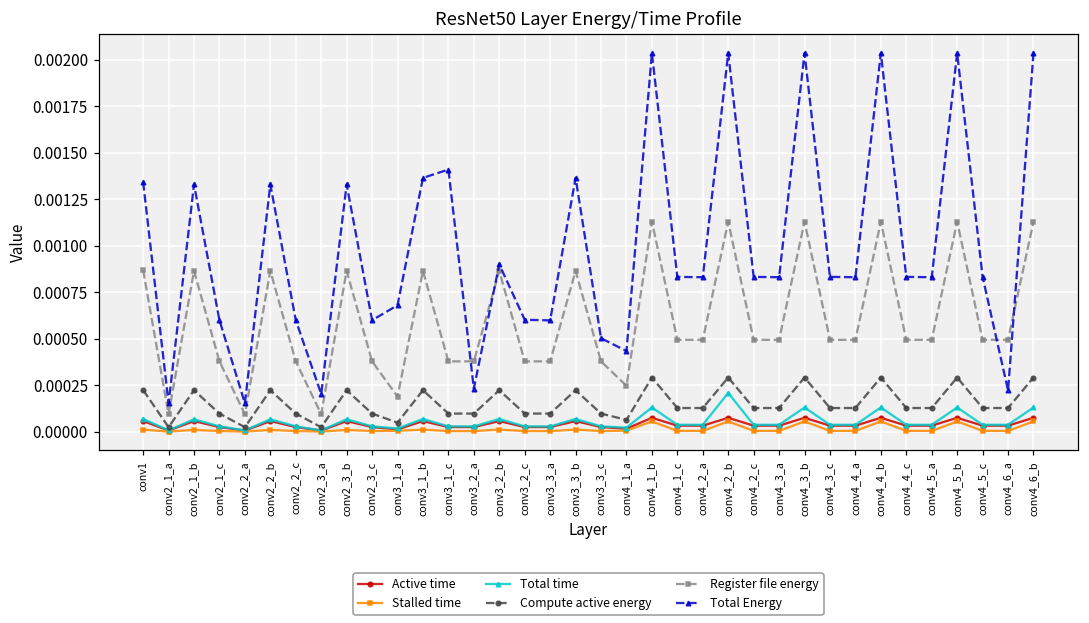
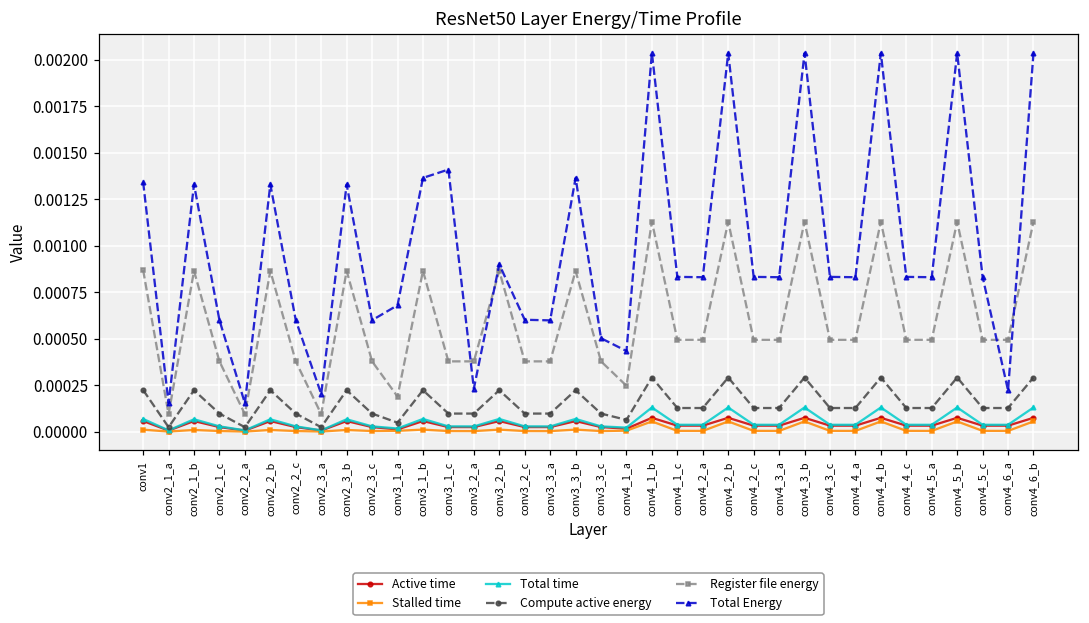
  {
    "Active time": {
      "conv4_1_b": 0.00007,
      "conv4_2_b": 0.00007,
      "conv4_3_b": 0.00007,
      "conv4_4_b": 0.00007,
      "conv4_5_b": 0.00007,
      "conv4_6_b": 0.00007
    },
    "Stalled time": {
      "conv1": 0.00001,
      "conv2_1_b": 0.00001,
      "conv2_1_c": 0.00000,
      "conv2_2_b": 0.00001,
      "conv2_2_c": 0.00000,
      "conv2_3_b": 0.00001,
      "conv2_3_c": 0.00000,
      "conv3_1_b": 0.00001,
      "conv3_1_c": 0.00000,
      "conv3_2_a": 0.00000,
      "conv3_2_b": 0.00001,
      "conv3_2_c": 0.00000,
      "conv3_3_a": 0.00000,
      "conv3_3_b": 0.00001,
      "conv3_3_c": 0.00000,
      "conv4_1_b": 0.00006,
      "conv4_1_c": 0.00000,
      "conv4_2_a": 0.00000,
      "conv4_2_b": 0.00006,
      "conv4_2_c": 0.00000,
      "conv4_3_a": 0.00000,
      "conv4_3_b": 0.00006,
      "conv4_3_c": 0.00000,
      "conv4_4_a": 0.00000,
      "conv4_4_b": 0.00006,
      "conv4_4_c": 0.00000,
      "conv4_5_a": 0.00000,
      "conv4_5_b": 0.00006,
      "conv4_5_c": 0.00000,
      "conv4_6_a": 0.00000,
      "conv4_6_b": 0.00006
    },
    "Total time": {
      "conv4_1_b": 0.00013,
-     "conv4_2_b": 0.00021,
+     "conv4_2_b": 0.00013,
      "conv4_3_b": 0.00013,
      "conv4_4_b": 0.00013,
      "conv4_5_b": 0.00013,
      "conv4_6_b": 0.00013
    },
    "Compute active energy": {
      "conv1": 0.00022,
      "conv2_1_a": 0.00002,
      "conv2_1_b": 0.00022,
      "conv2_1_c": 0.00010,
      "conv2_2_a": 0.00002,
      "conv2_2_b": 0.00022,
      "conv2_2_c": 0.00010,
      "conv2_3_a": 0.00002,
      "conv2_3_b": 0.00022,
      "conv2_3_c": 0.00010,
      "conv3_1_a": 0.00005,
      "conv3_1_b": 0.00022,
      "conv3_1_c": 0.00010,
      "conv3_2_a": 0.00010,
      "conv3_2_b": 0.00022,
      "conv3_2_c": 0.00010,
      "conv3_3_a": 0.00010,
      "conv3_3_b": 0.00022,
      "conv3_3_c": 0.00010,
      "conv4_1_a": 0.00006,
      "conv4_1_b": 0.00029,
      "conv4_1_c": 0.00013,
      "conv4_2_a": 0.00013,
      "conv4_2_b": 0.00029,
      "conv4_2_c": 0.00013,
      "conv4_3_a": 0.00013,
      "conv4_3_b": 0.00029,
      "conv4_3_c": 0.00013,
      "conv4_4_a": 0.00013,
      "conv4_4_b": 0.00029,
      "conv4_4_c": 0.00013,
      "conv4_5_a": 0.00013,
      "conv4_5_b": 0.00029,
      "conv4_5_c": 0.00013,
      "conv4_6_a": 0.00013,
      "conv4_6_b": 0.00029
    },
    "Register file energy": {
      "conv1": 0.00087,
      "conv2_1_a": 0.00009,
      "conv2_1_b": 0.00086,
      "conv2_1_c": 0.00038,
      "conv2_2_a": 0.00009,
      "conv2_2_b": 0.00086,
      "conv2_2_c": 0.00038,
      "conv2_3_a": 0.00009,
      "conv2_3_b": 0.00086,
      "conv2_3_c": 0.00038,
      "conv3_1_a": 0.00019,
      "conv3_1_b": 0.00086,
      "conv3_1_c": 0.00038,
      "conv3_2_a": 0.00038,
      "conv3_2_b": 0.00086,
      "conv3_2_c": 0.00038,
      "conv3_3_a": 0.00038,
      "conv3_3_b": 0.00086,
      "conv3_3_c": 0.00038,
      "conv4_1_a": 0.00025,
      "conv4_1_b": 0.00113,
      "conv4_1_c": 0.00049,
      "conv4_2_a": 0.00049,
      "conv4_2_b": 0.00113,
      "conv4_2_c": 0.00049,
      "conv4_3_a": 0.00049,
      "conv4_3_b": 0.00113,
      "conv4_3_c": 0.00049,
      "conv4_4_a": 0.00049,
      "conv4_4_b": 0.00113,
      "conv4_4_c": 0.00049,
      "conv4_5_a": 0.00049,
      "conv4_5_b": 0.00113,
      "conv4_5_c": 0.00049,
      "conv4_6_a": 0.00049,
      "conv4_6_b": 0.00113
    },
    "Total Energy": {
      "conv1": 0.00134,
      "conv2_1_a": 0.00015,
      "conv2_1_b": 0.00133,
      "conv2_1_c": 0.00060,
      "conv2_2_a": 0.00015,
      "conv2_2_b": 0.00133,
      "conv2_2_c": 0.00060,
      "conv2_3_a": 0.00020,
      "conv2_3_b": 0.00133,
      "conv2_3_c": 0.00060,
      "conv3_1_a": 0.00068,
      "conv3_1_b": 0.00136,
      "conv3_1_c": 0.00141,
      "conv3_2_a": 0.00023,
      "conv3_2_b": 0.00090,
      "conv3_2_c": 0.00060,
      "conv3_3_a": 0.00060,
      "conv3_3_b": 0.00136,
      "conv3_3_c": 0.00050,
      "conv4_1_a": 0.00043,
      "conv4_1_b": 0.00203,
      "conv4_1_c": 0.00083,
      "conv4_2_a": 0.00083,
      "conv4_2_b": 0.00203,
      "conv4_2_c": 0.00083,
      "conv4_3_a": 0.00083,
      "conv4_3_b": 0.00203,
      "conv4_3_c": 0.00083,
      "conv4_4_a": 0.00083,
      "conv4_4_b": 0.00203,
      "conv4_4_c": 0.00083,
      "conv4_5_a": 0.00083,
      "conv4_5_b": 0.00203,
      "conv4_5_c": 0.00083,
      "conv4_6_a": 0.00022,
      "conv4_6_b": 0.00203
    }
  }
